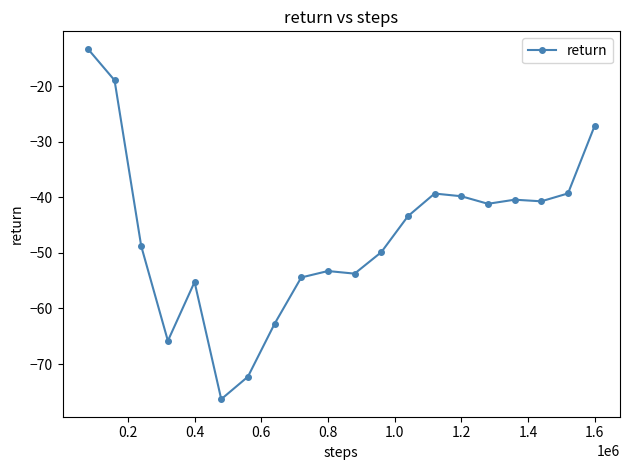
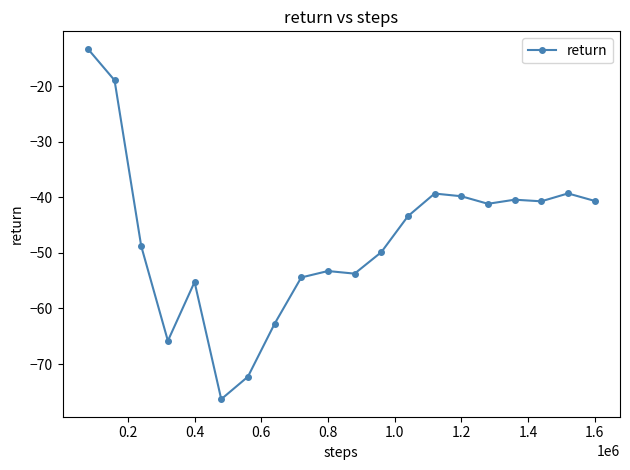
  {
    "0.4": -55,
    "0.8": -53,
    "1.2": -40,
-   "1.6": -27
+   "1.6": -41
  }
